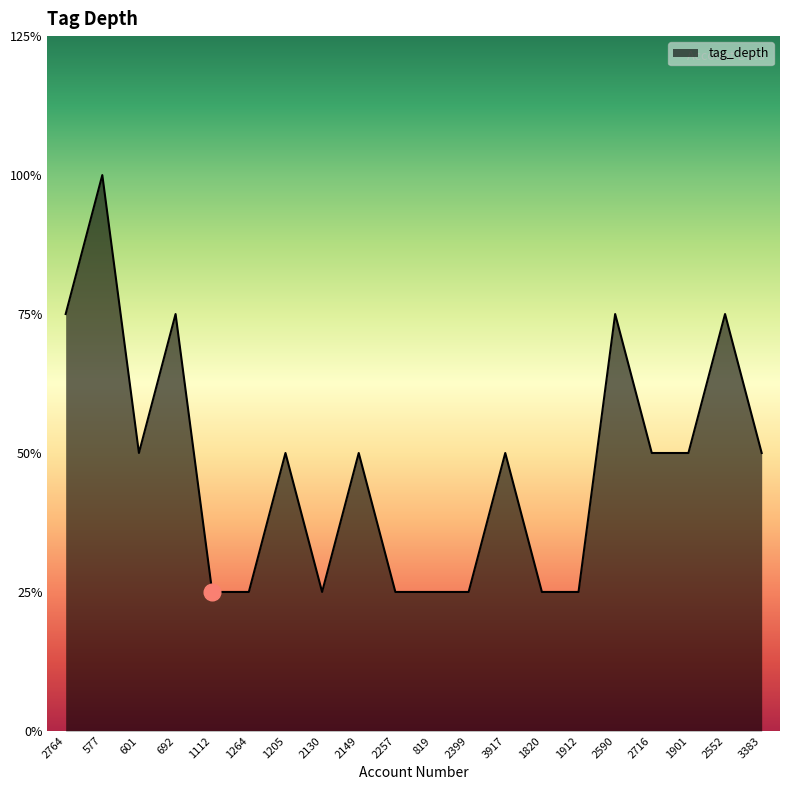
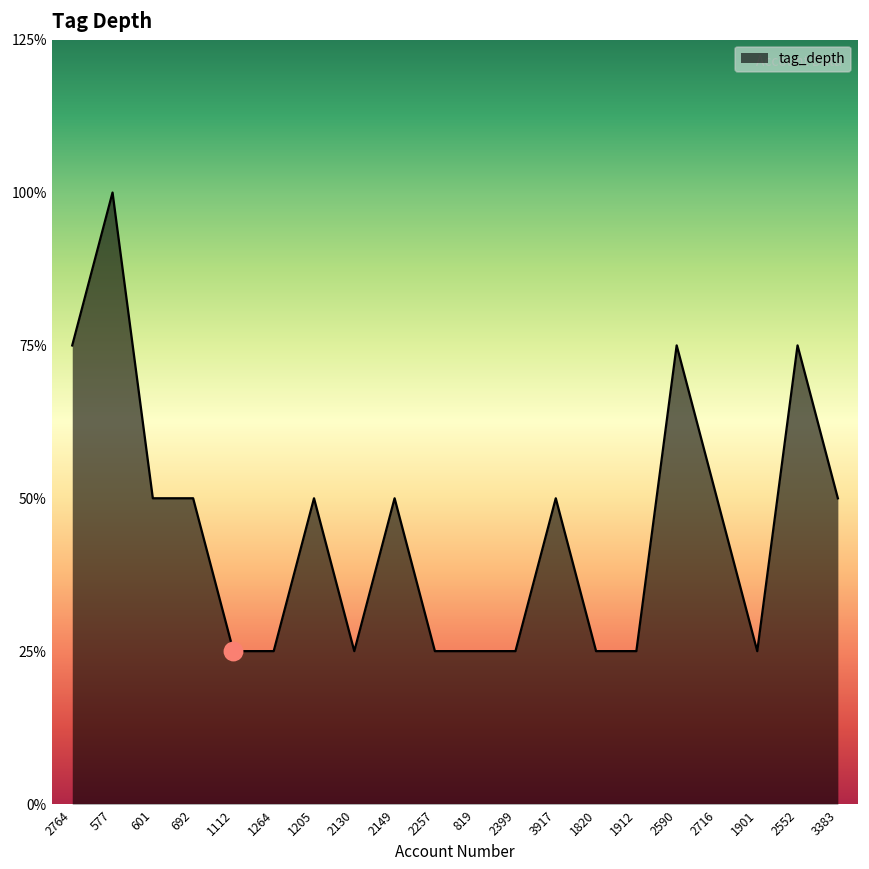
  {
    "tag_depth": {
      "2764": "75%",
      "577": "100%",
      "601": "50%",
-     "692": "75%",
+     "692": "50%",
      "1264": "25%",
      "1205": "50%",
      "2130": "25%",
      "2149": "50%",
      "2257": "25%",
      "819": "25%",
      "2399": "25%",
      "3917": "50%",
      "1820": "25%",
      "1912": "25%",
      "2590": "75%",
      "2716": "50%",
-     "1901": "50%",
+     "1901": "25%",
      "2552": "75%",
      "3383": "50%"
    }
  }
